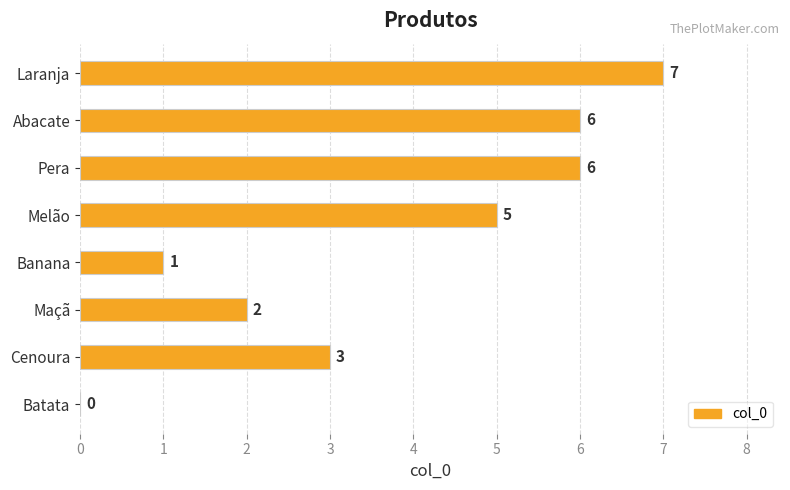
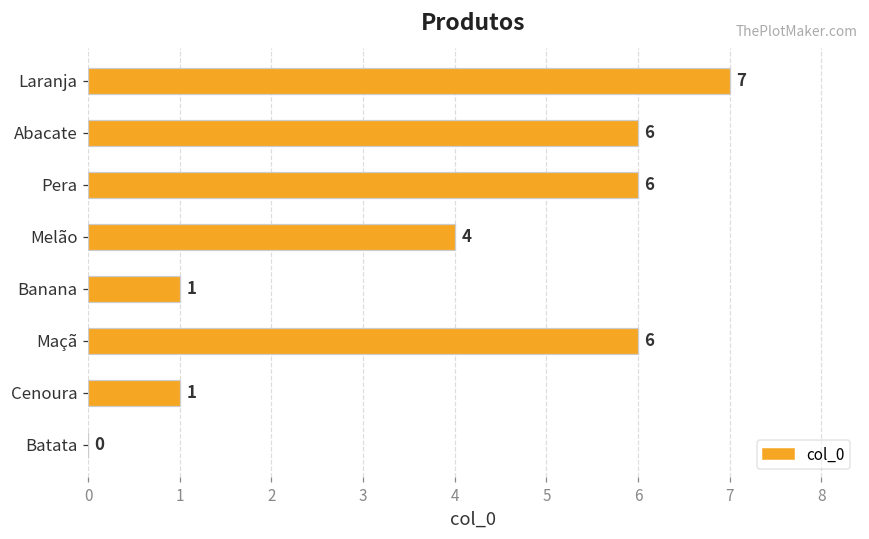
  {
    "Laranja": 7,
    "Abacate": 6,
    "Pera": 6,
-   "Melão": 5,
+   "Melão": 4,
    "Banana": 1,
-   "Maçã": 2,
-   "Cenoura": 3,
+   "Maçã": 6,
+   "Cenoura": 1,
    "Batata": 0
  }
